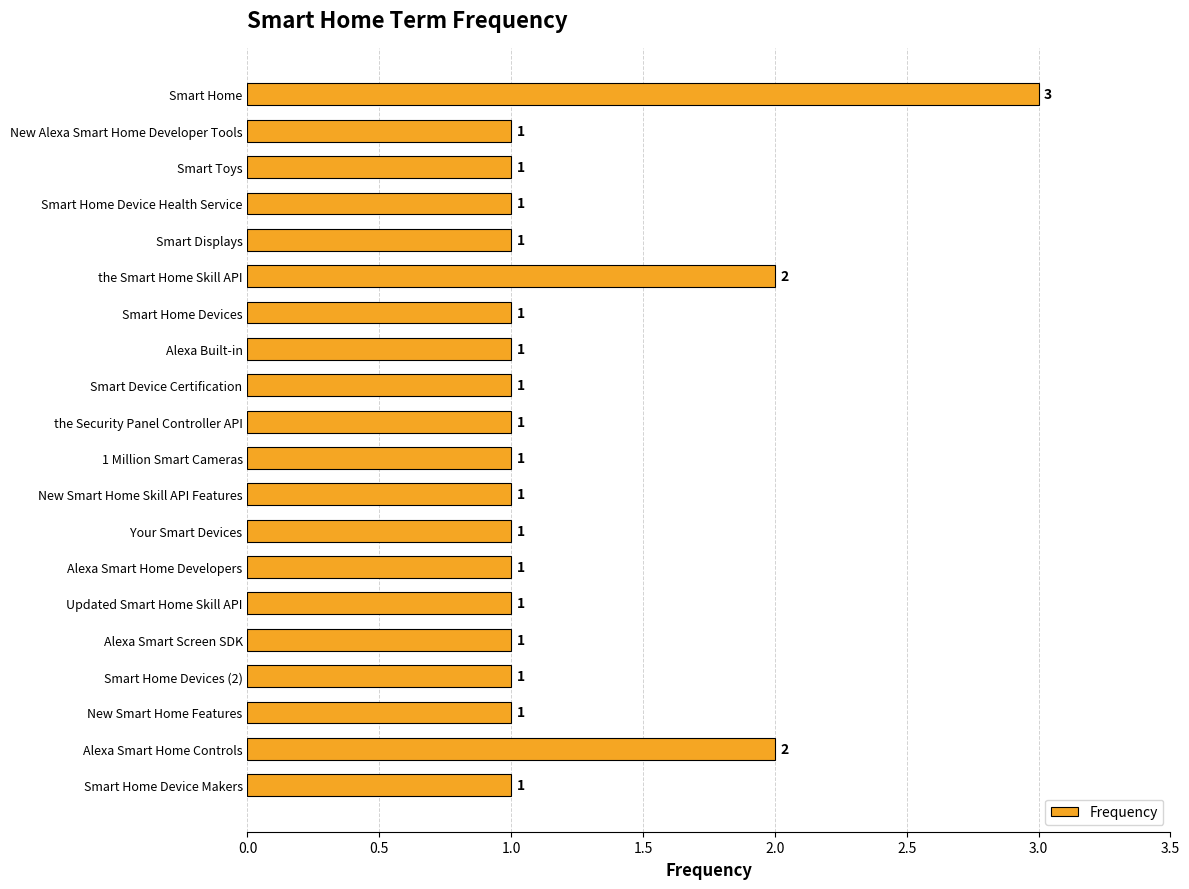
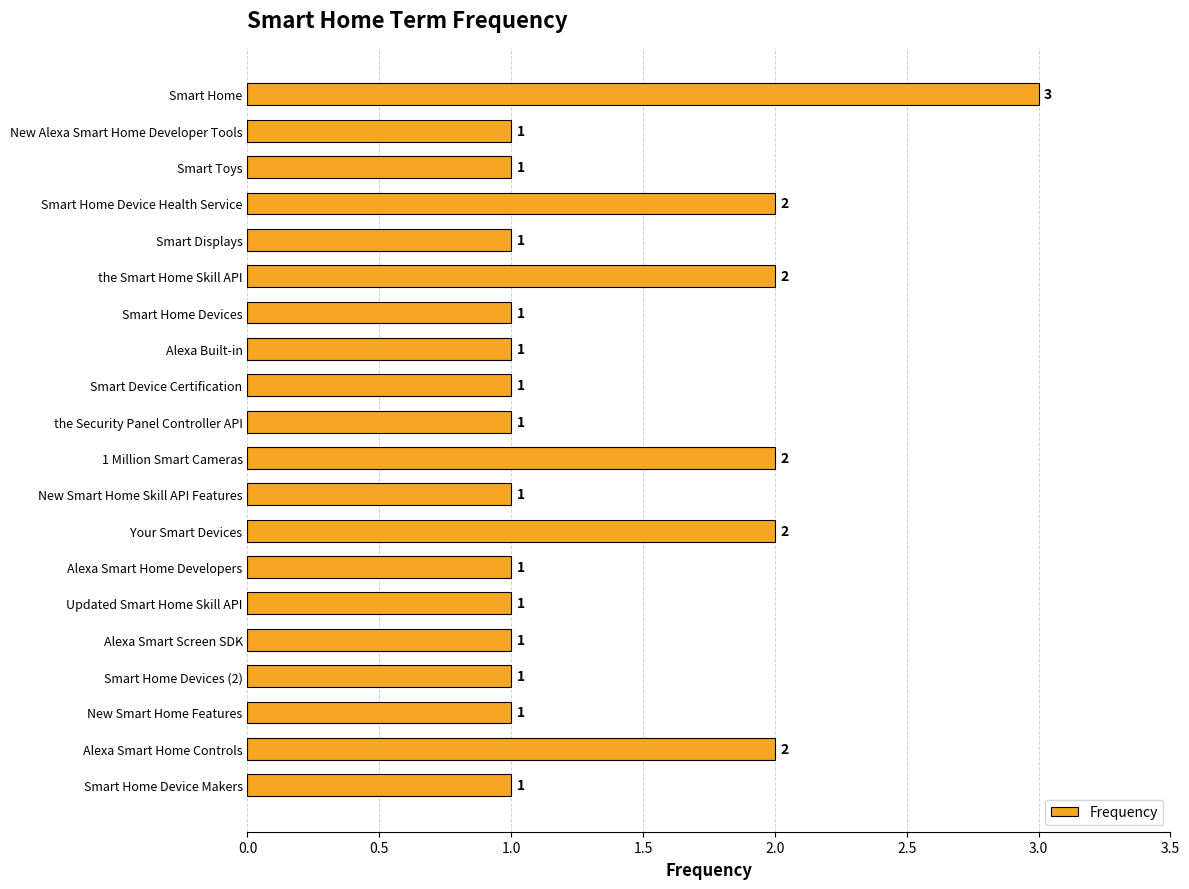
  {
    "Smart Home": 3,
    "New Alexa Smart Home Developer Tools": 1,
    "Smart Toys": 1,
-   "Smart Home Device Health Service": 1,
+   "Smart Home Device Health Service": 2,
    "Smart Displays": 1,
    "the Smart Home Skill API": 2,
    "Smart Home Devices": 1,
    "Alexa Built-in": 1,
    "Smart Device Certification": 1,
    "the Security Panel Controller API": 1,
-   "1 Million Smart Cameras": 1,
+   "1 Million Smart Cameras": 2,
    "New Smart Home Skill API Features": 1,
-   "Your Smart Devices": 1,
+   "Your Smart Devices": 2,
    "Alexa Smart Home Developers": 1,
    "Updated Smart Home Skill API": 1,
    "Alexa Smart Screen SDK": 1,
    "Smart Home Devices (2)": 1,
    "New Smart Home Features": 1,
    "Alexa Smart Home Controls": 2,
    "Smart Home Device Makers": 1
  }
